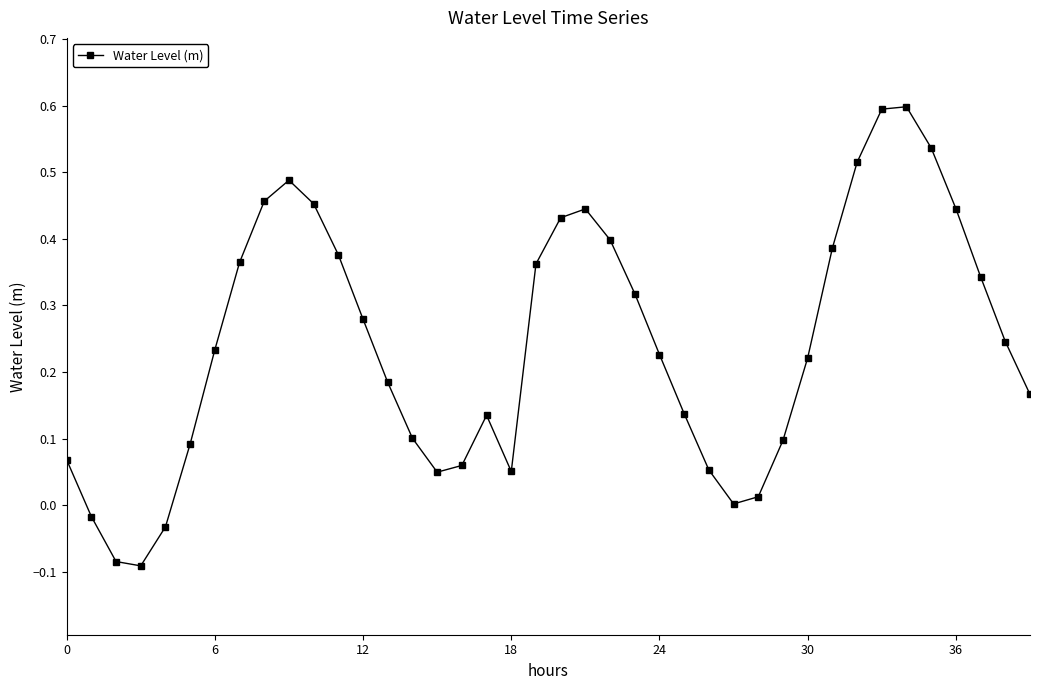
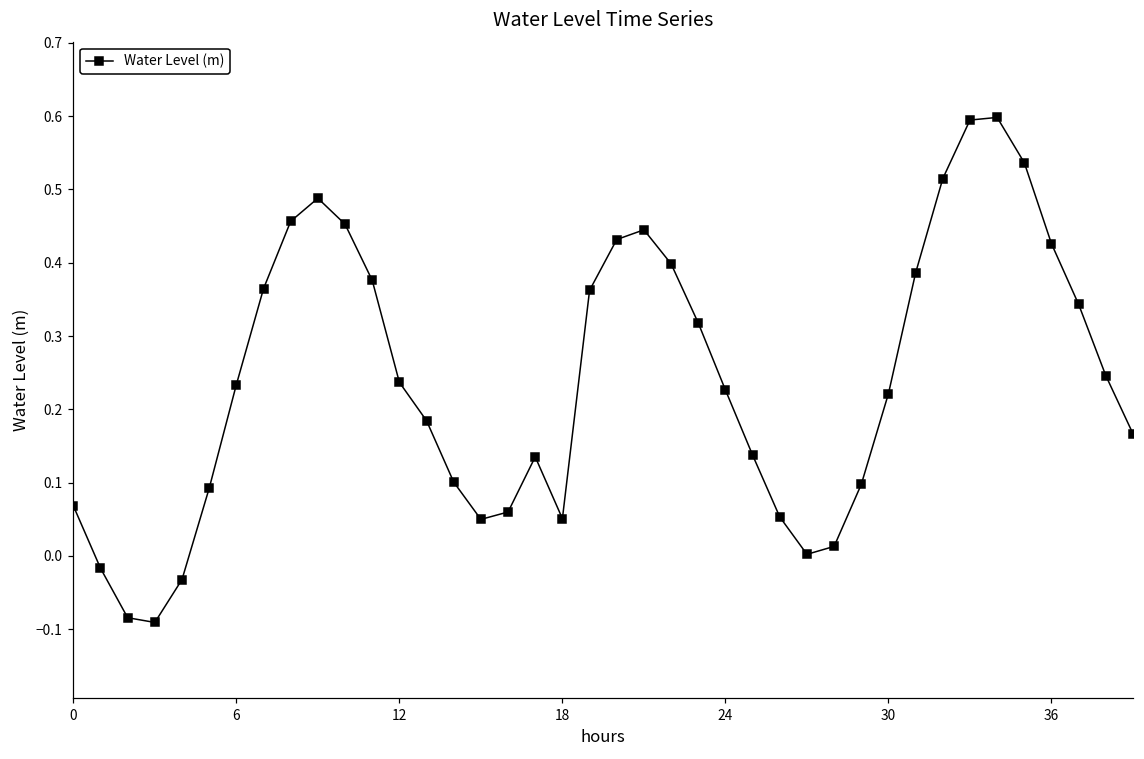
  {
    "0": 0.07,
    "6": 0.23,
-   "12": 0.28,
+   "12": 0.24,
    "18": 0.05,
    "24": 0.23,
    "30": 0.22,
-   "36": 0.45
+   "36": 0.43
  }
